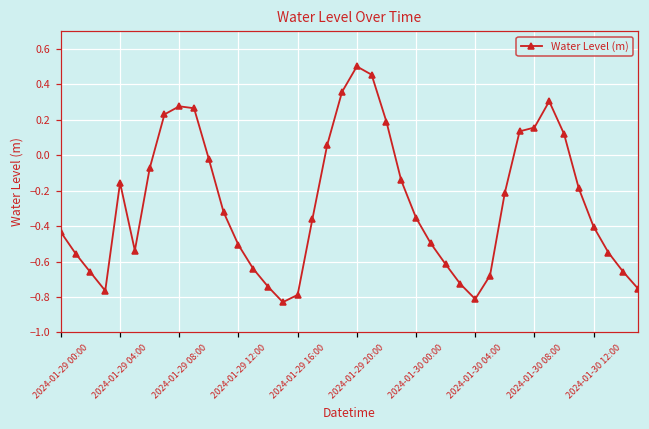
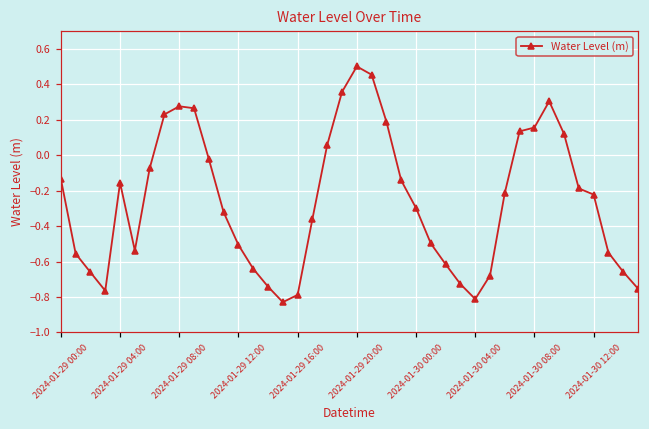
  {
-   "2024-01-29 00:00": -0.43,
+   "2024-01-29 00:00": -0.13,
    "2024-01-29 04:00": -0.15,
    "2024-01-29 08:00": 0.28,
    "2024-01-29 12:00": -0.51,
    "2024-01-29 16:00": -0.79,
    "2024-01-29 20:00": 0.50,
-   "2024-01-30 00:00": -0.35,
+   "2024-01-30 00:00": -0.30,
    "2024-01-30 04:00": -0.81,
    "2024-01-30 08:00": 0.16,
-   "2024-01-30 12:00": -0.40
+   "2024-01-30 12:00": -0.22
  }
